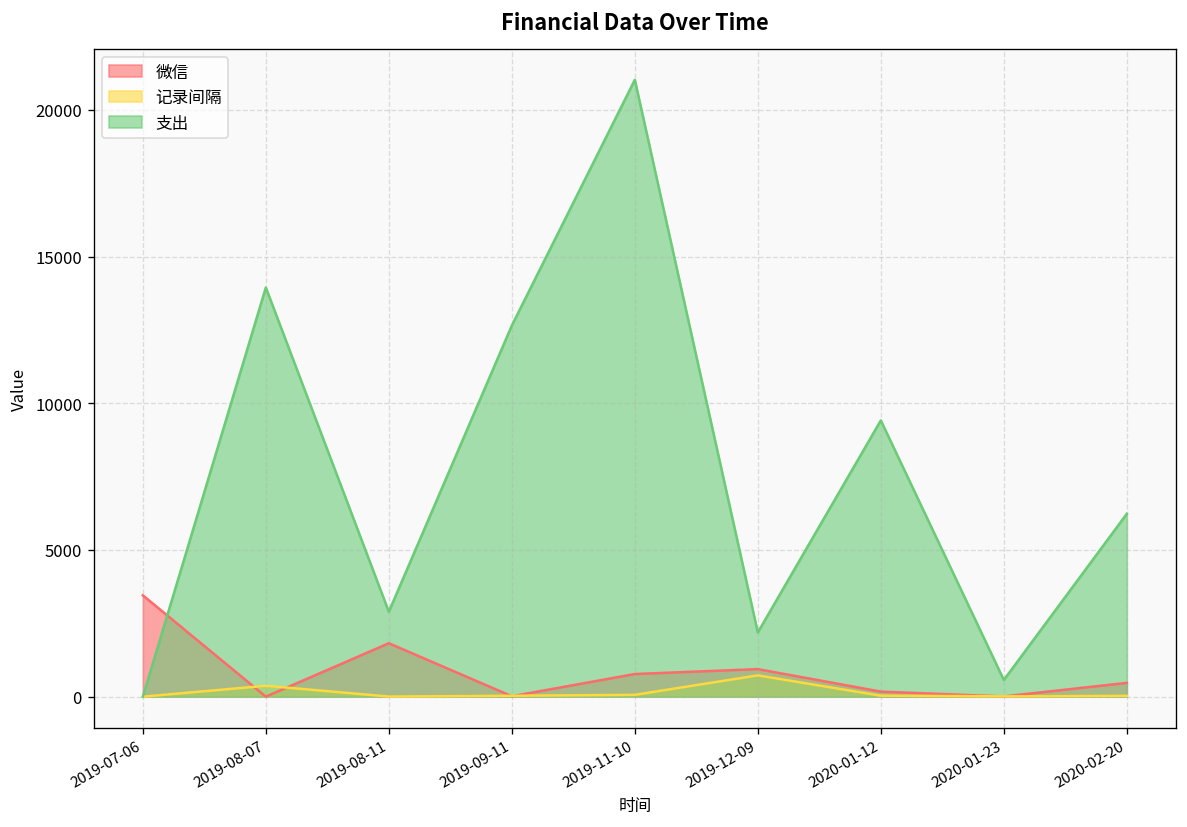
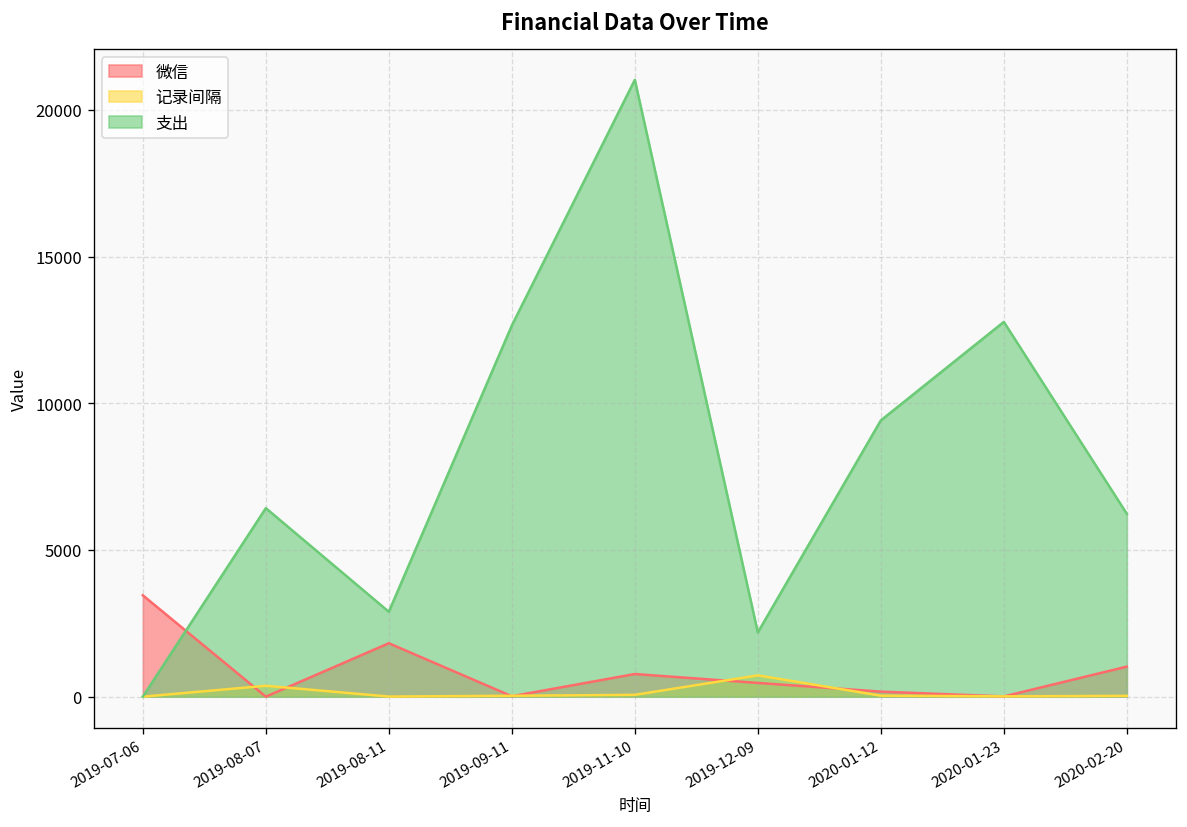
  {
    "微信": {
      "2019-07-06": 3500,
      "2019-08-07": 0,
      "2019-08-11": 1800,
      "2019-11-10": 800,
-     "2019-12-09": 900,
+     "2019-12-09": 500,
      "2020-01-12": 200,
-     "2020-02-20": 500
+     "2020-02-20": 1000
    },
    "记录间隔": {
      "2019-08-07": 400,
      "2019-08-11": 0,
      "2019-11-10": 100,
      "2019-12-09": 700,
      "2020-01-12": 0,
      "2020-02-20": 0
    },
    "支出": {
-     "2019-08-07": 13900,
+     "2019-08-07": 6400,
      "2019-08-11": 2900,
      "2019-09-11": 12700,
      "2019-11-10": 21000,
      "2019-12-09": 2200,
      "2020-01-12": 9400,
-     "2020-01-23": 600,
+     "2020-01-23": 12800,
      "2020-02-20": 6200
    }
  }
